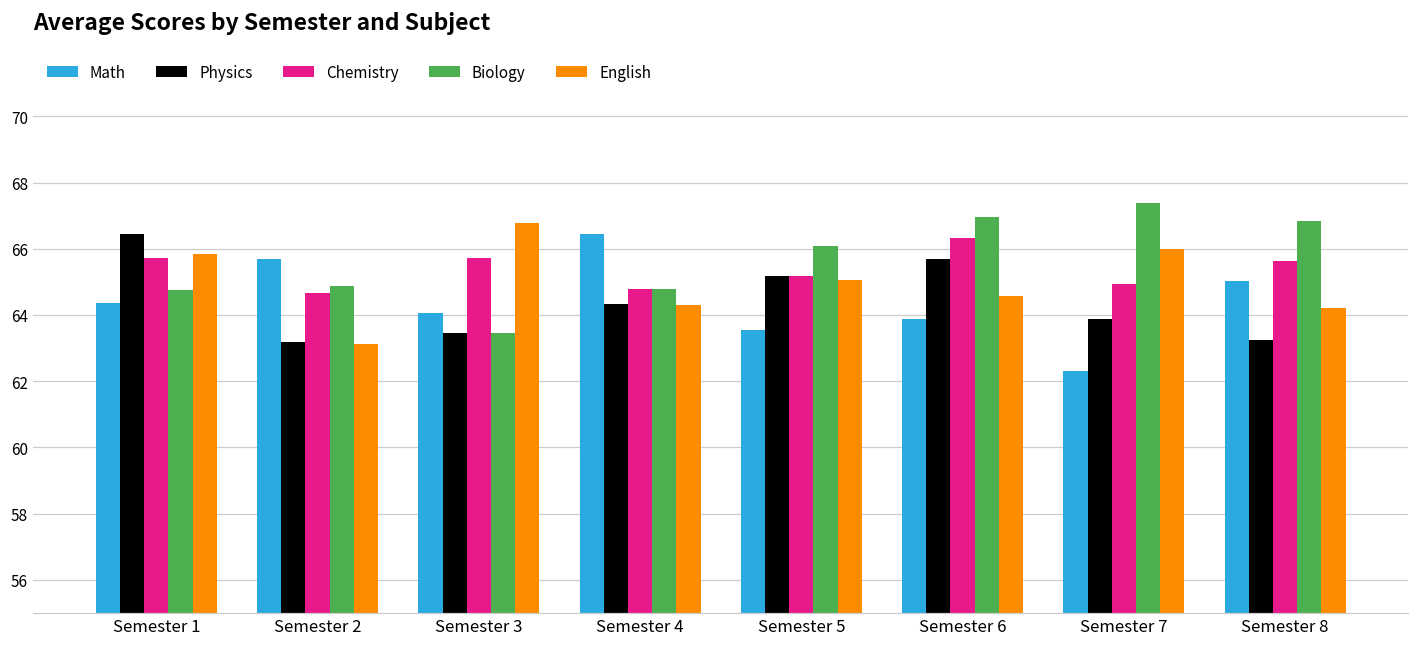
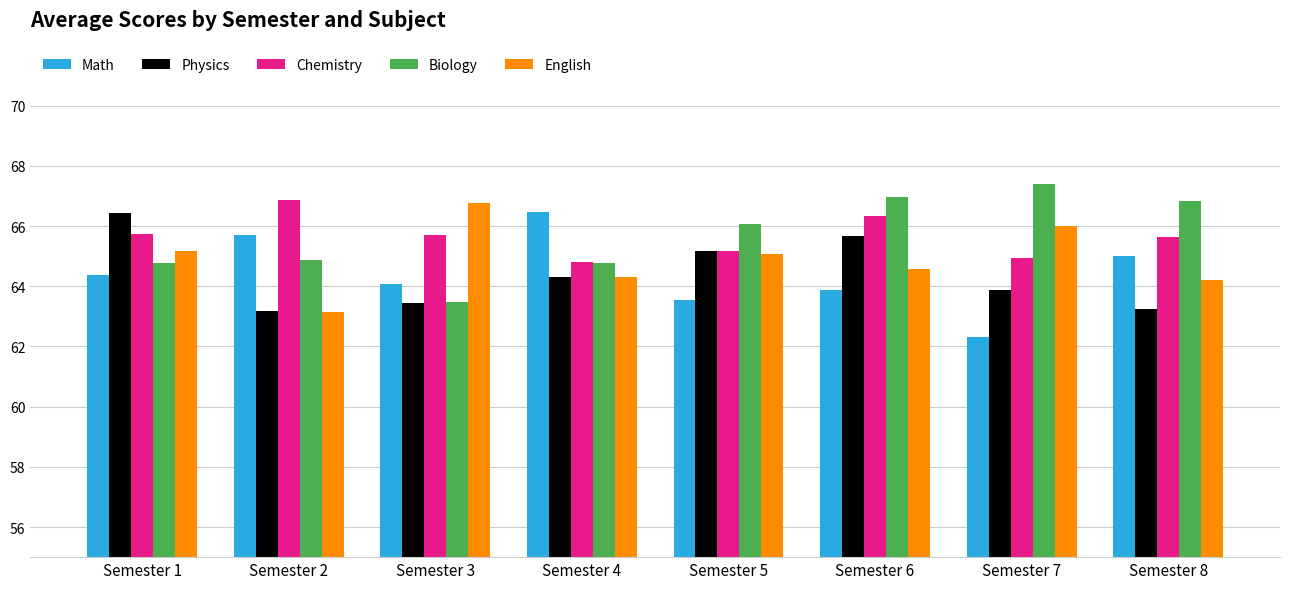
  {
    "Math": {
      "Semester 1": 64.4,
      "Semester 2": 65.7,
      "Semester 3": 64.1,
      "Semester 4": 66.5,
      "Semester 5": 63.6,
      "Semester 6": 63.9,
      "Semester 7": 62.3,
      "Semester 8": 65.0
    },
    "Physics": {
      "Semester 1": 66.4,
      "Semester 2": 63.2,
      "Semester 3": 63.5,
      "Semester 4": 64.3,
      "Semester 5": 65.2,
      "Semester 6": 65.7,
      "Semester 7": 63.9,
      "Semester 8": 63.2
    },
    "Chemistry": {
      "Semester 1": 65.7,
-     "Semester 2": 64.7,
+     "Semester 2": 66.9,
      "Semester 3": 65.7,
      "Semester 4": 64.8,
      "Semester 5": 65.2,
      "Semester 6": 66.3,
      "Semester 7": 64.9,
      "Semester 8": 65.6
    },
    "Biology": {
      "Semester 1": 64.8,
      "Semester 2": 64.9,
      "Semester 3": 63.5,
      "Semester 4": 64.8,
      "Semester 5": 66.1,
      "Semester 6": 67.0,
      "Semester 7": 67.4,
      "Semester 8": 66.8
    },
    "English": {
-     "Semester 1": 65.8,
+     "Semester 1": 65.2,
      "Semester 2": 63.1,
      "Semester 3": 66.8,
      "Semester 4": 64.3,
      "Semester 5": 65.1,
      "Semester 6": 64.6,
      "Semester 7": 66.0,
      "Semester 8": 64.2
    }
  }
